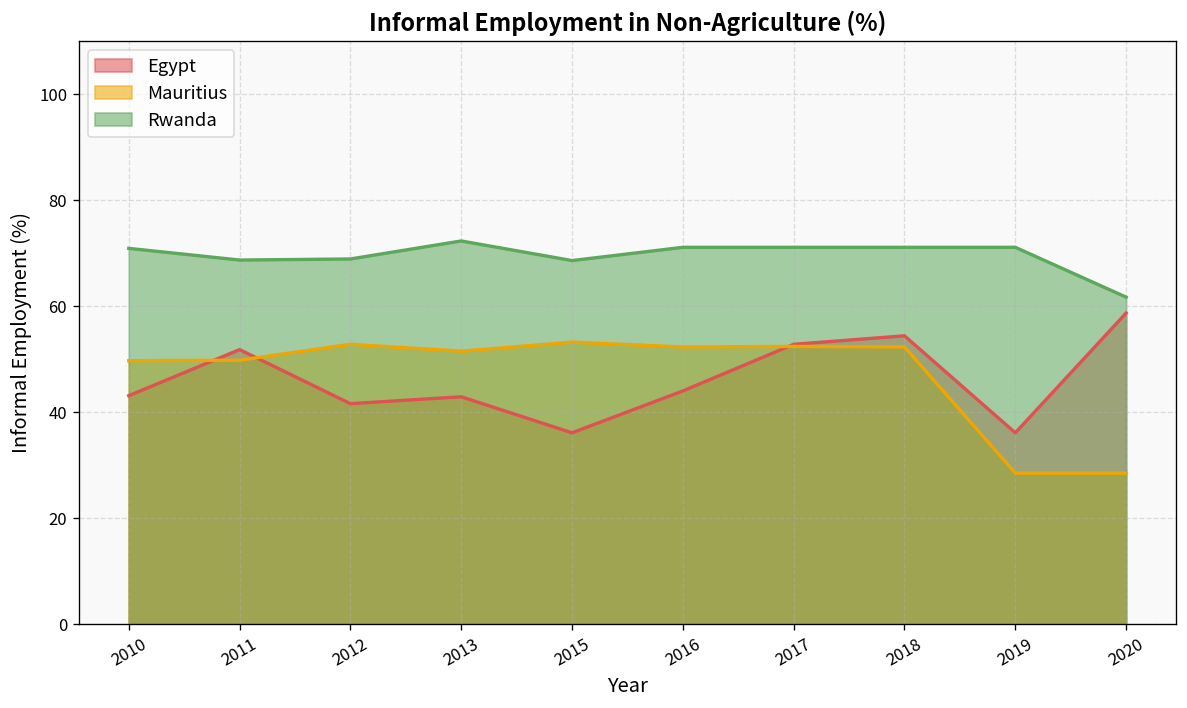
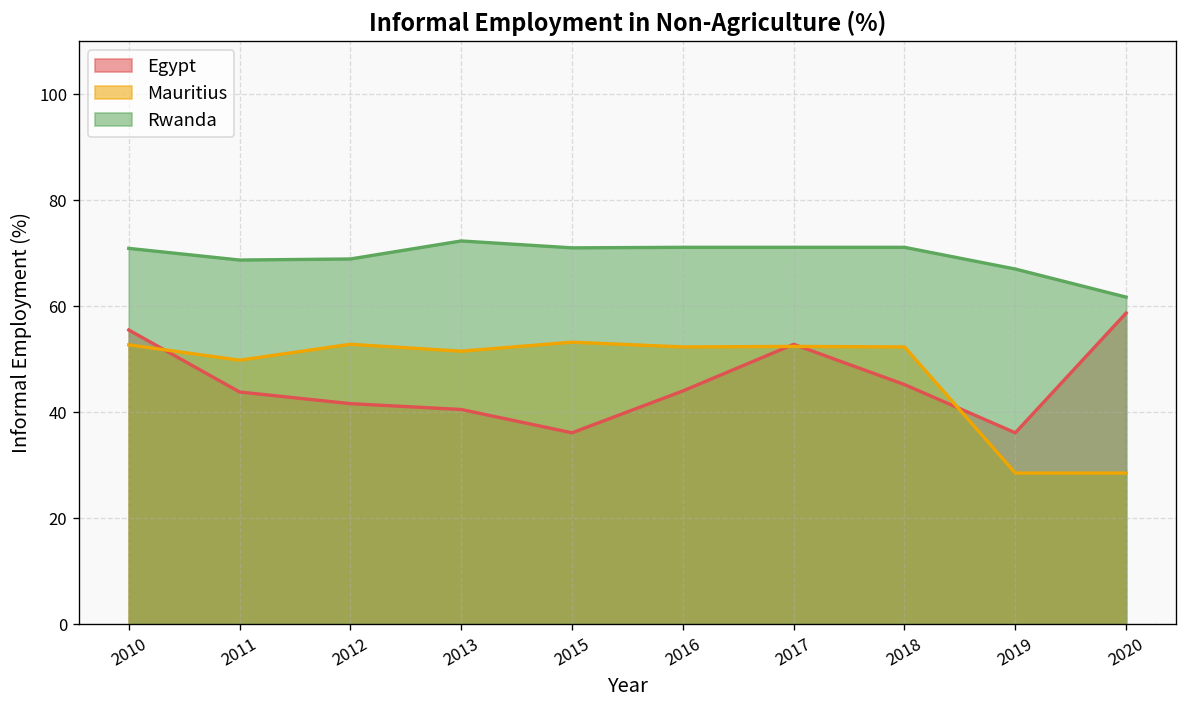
  {
    "Egypt": {
-     "2010": 43,
-     "2011": 52,
+     "2010": 56,
+     "2011": 44,
      "2012": 42,
-     "2013": 43,
+     "2013": 41,
      "2015": 36,
      "2016": 44,
-     "2018": 54,
+     "2018": 45,
      "2019": 36,
      "2020": 59
    },
    "Mauritius": {
-     "2010": 50,
+     "2010": 53,
      "2011": 50,
      "2012": 53,
      "2013": 52,
      "2015": 53,
      "2016": 52,
      "2018": 52,
      "2019": 29,
      "2020": 29
    },
    "Rwanda": {
      "2010": 71,
      "2011": 69,
      "2012": 69,
      "2013": 72,
-     "2015": 69,
+     "2015": 71,
      "2016": 71,
      "2017": 71,
      "2018": 71,
-     "2019": 71,
+     "2019": 67,
      "2020": 62
    }
  }
